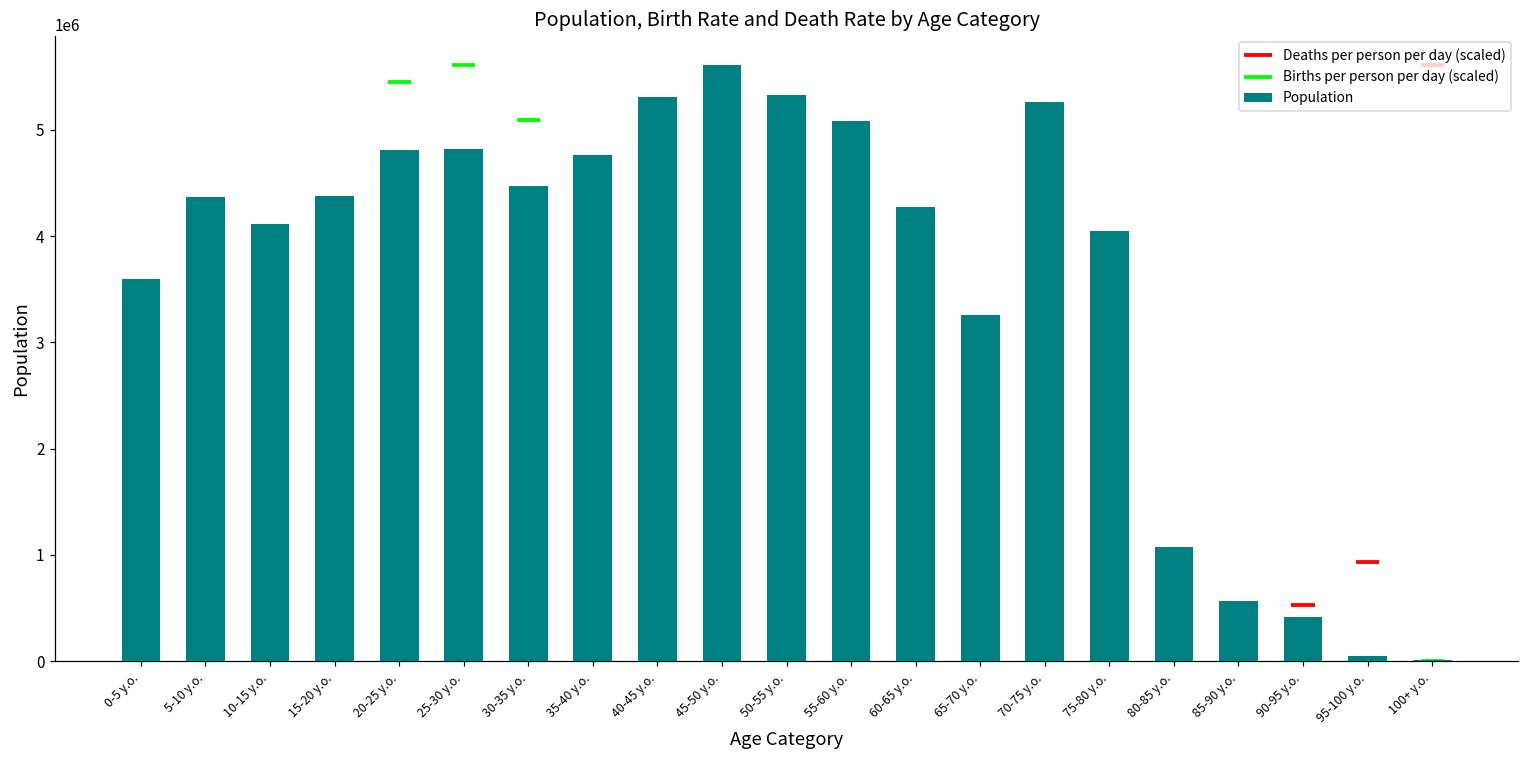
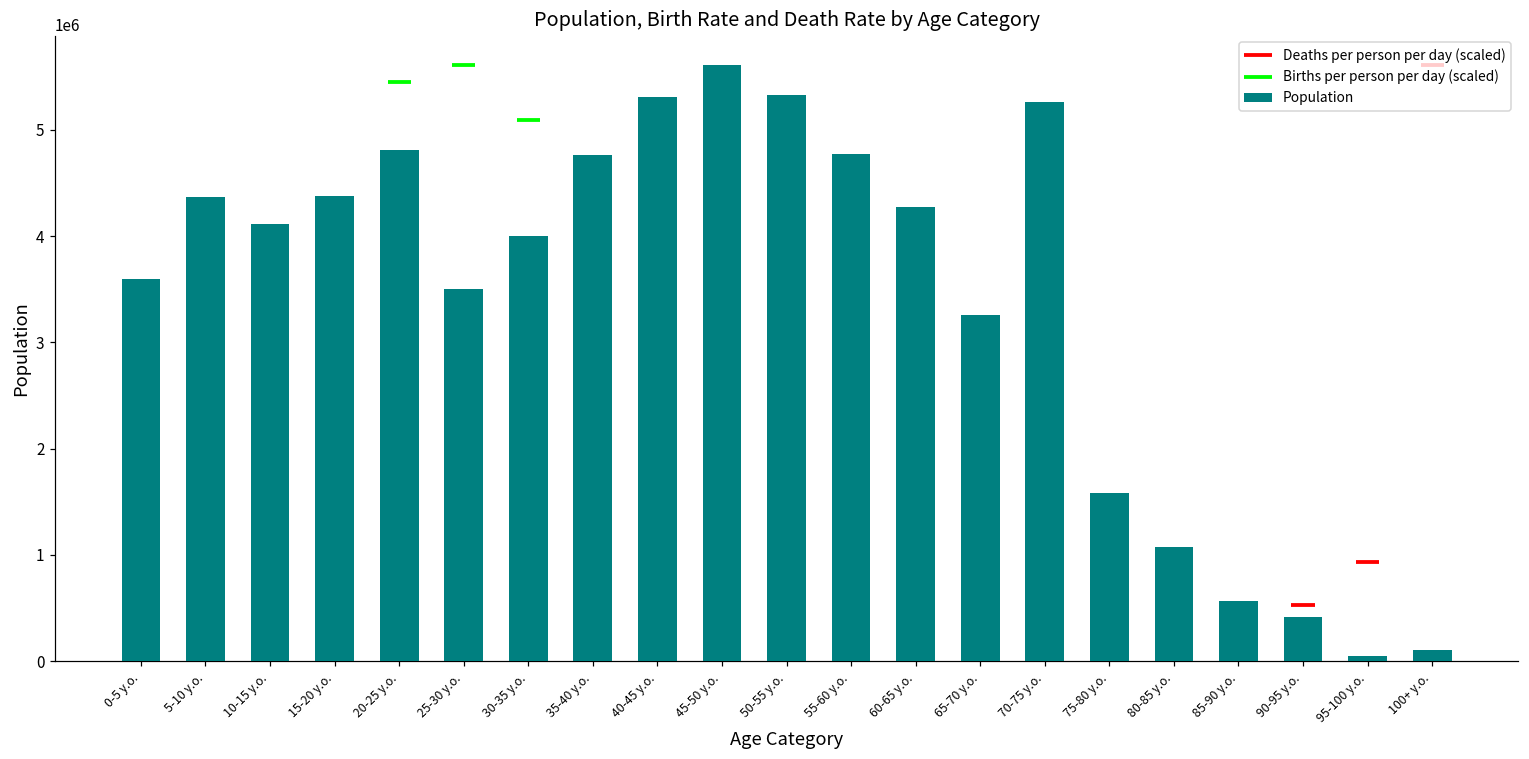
  {
    "0-5 y.o.": 3600000,
    "5-10 y.o.": 4400000,
    "10-15 y.o.": 4100000,
    "15-20 y.o.": 4400000,
    "20-25 y.o.": 4800000,
-   "25-30 y.o.": 4800000,
-   "30-35 y.o.": 4500000,
+   "25-30 y.o.": 3500000,
+   "30-35 y.o.": 4000000,
    "35-40 y.o.": 4800000,
    "40-45 y.o.": 5300000,
    "45-50 y.o.": 5600000,
    "50-55 y.o.": 5300000,
-   "55-60 y.o.": 5100000,
+   "55-60 y.o.": 4800000,
    "60-65 y.o.": 4300000,
    "65-70 y.o.": 3300000,
    "70-75 y.o.": 5300000,
-   "75-80 y.o.": 4000000,
+   "75-80 y.o.": 1600000,
    "80-85 y.o.": 1100000,
    "85-90 y.o.": 600000,
    "90-95 y.o.": 400000,
    "95-100 y.o.": 100000,
-   "100+ y.o.": 0
+   "100+ y.o.": 100000
  }
